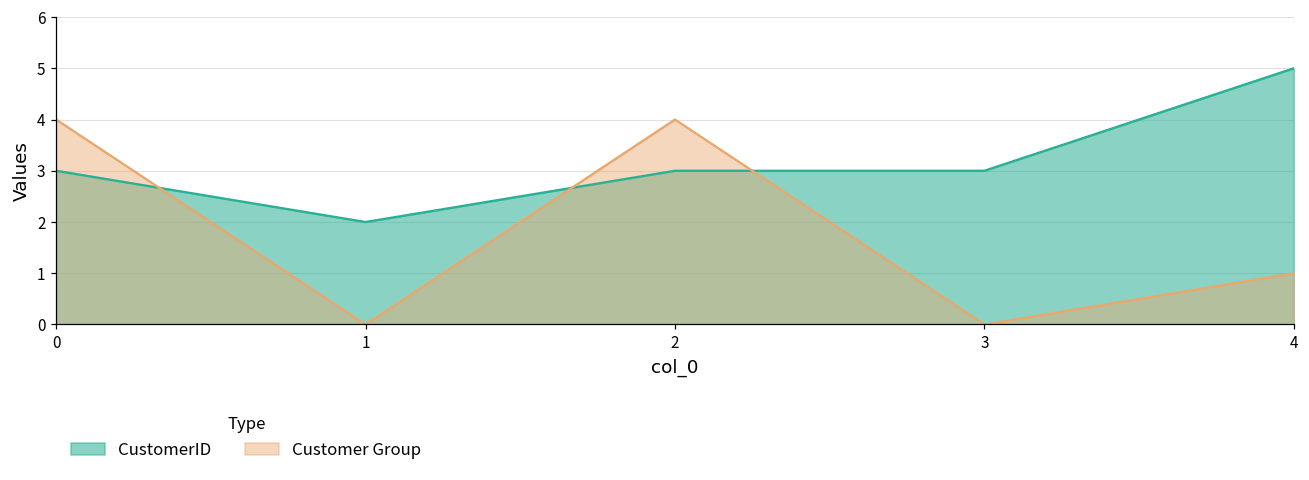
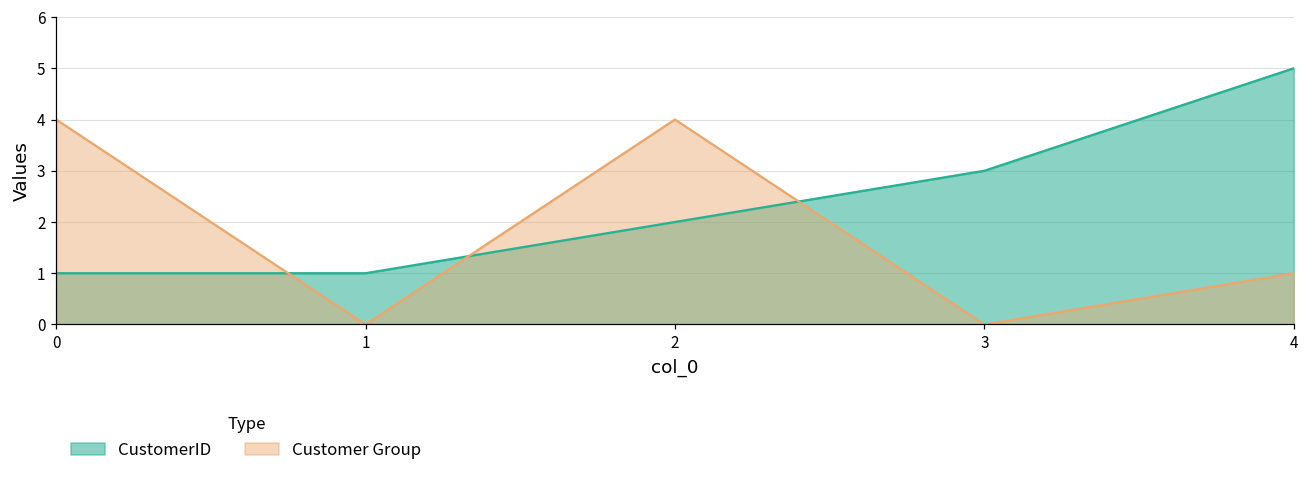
  {
    "CustomerID": {
-     "0": 3,
-     "1": 2,
-     "2": 3,
+     "0": 1,
+     "1": 1,
+     "2": 2,
      "3": 3,
      "4": 5
    },
    "Customer Group": {
      "0": 4,
      "1": 0,
      "2": 4,
      "3": 0,
      "4": 1
    }
  }
